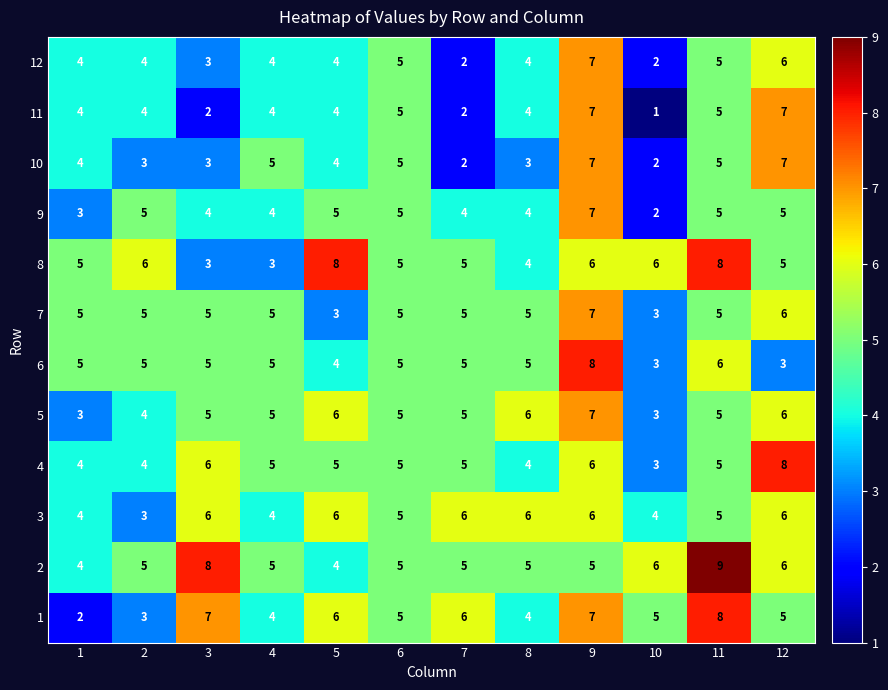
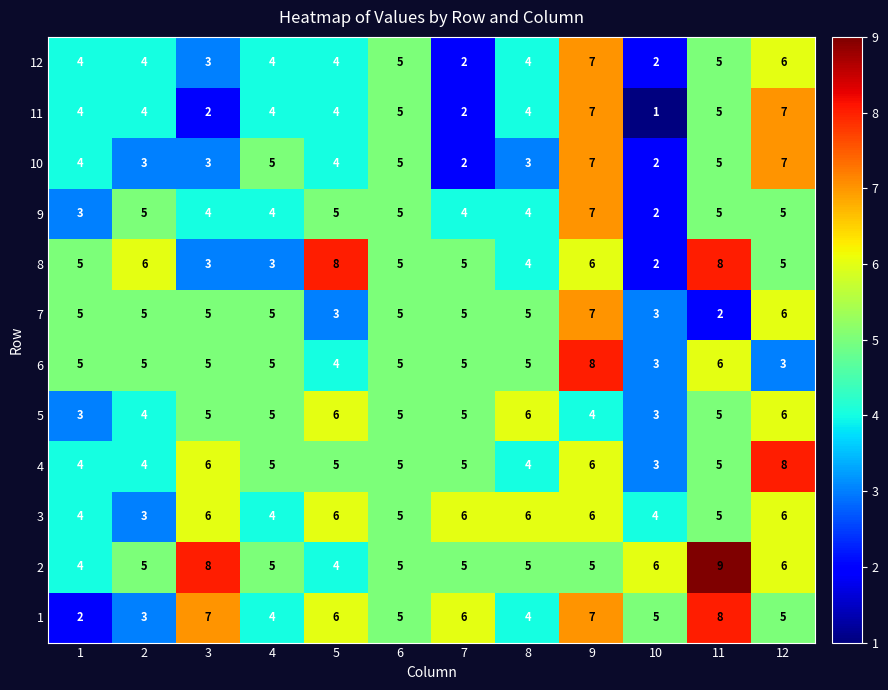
  {
    "12": {
      "1": 4,
      "2": 4,
      "3": 3,
      "4": 4,
      "5": 4,
      "6": 5,
      "7": 2,
      "8": 4,
      "9": 7,
      "10": 2,
      "11": 5,
      "12": 6
    },
    "11": {
      "1": 4,
      "2": 4,
      "3": 2,
      "4": 4,
      "5": 4,
      "6": 5,
      "7": 2,
      "8": 4,
      "9": 7,
      "10": 1,
      "11": 5,
      "12": 7
    },
    "10": {
      "1": 4,
      "2": 3,
      "3": 3,
      "4": 5,
      "5": 4,
      "6": 5,
      "7": 2,
      "8": 3,
      "9": 7,
      "10": 2,
      "11": 5,
      "12": 7
    },
    "9": {
      "1": 3,
      "2": 5,
      "3": 4,
      "4": 4,
      "5": 5,
      "6": 5,
      "7": 4,
      "8": 4,
      "9": 7,
      "10": 2,
      "11": 5,
      "12": 5
    },
    "8": {
      "1": 5,
      "2": 6,
      "3": 3,
      "4": 3,
      "5": 8,
      "6": 5,
      "7": 5,
      "8": 4,
      "9": 6,
-     "10": 6,
+     "10": 2,
      "11": 8,
      "12": 5
    },
    "7": {
      "1": 5,
      "2": 5,
      "3": 5,
      "4": 5,
      "5": 3,
      "6": 5,
      "7": 5,
      "8": 5,
      "9": 7,
      "10": 3,
-     "11": 5,
+     "11": 2,
      "12": 6
    },
    "6": {
      "1": 5,
      "2": 5,
      "3": 5,
      "4": 5,
      "5": 4,
      "6": 5,
      "7": 5,
      "8": 5,
      "9": 8,
      "10": 3,
      "11": 6,
      "12": 3
    },
    "5": {
      "1": 3,
      "2": 4,
      "3": 5,
      "4": 5,
      "5": 6,
      "6": 5,
      "7": 5,
      "8": 6,
-     "9": 7,
+     "9": 4,
      "10": 3,
      "11": 5,
      "12": 6
    },
    "4": {
      "1": 4,
      "2": 4,
      "3": 6,
      "4": 5,
      "5": 5,
      "6": 5,
      "7": 5,
      "8": 4,
      "9": 6,
      "10": 3,
      "11": 5,
      "12": 8
    },
    "3": {
      "1": 4,
      "2": 3,
      "3": 6,
      "4": 4,
      "5": 6,
      "6": 5,
      "7": 6,
      "8": 6,
      "9": 6,
      "10": 4,
      "11": 5,
      "12": 6
    },
    "2": {
      "1": 4,
      "2": 5,
      "3": 8,
      "4": 5,
      "5": 4,
      "6": 5,
      "7": 5,
      "8": 5,
      "9": 5,
      "10": 6,
      "11": 9,
      "12": 6
    },
    "1": {
      "1": 2,
      "2": 3,
      "3": 7,
      "4": 4,
      "5": 6,
      "6": 5,
      "7": 6,
      "8": 4,
      "9": 7,
      "10": 5,
      "11": 8,
      "12": 5
    }
  }
